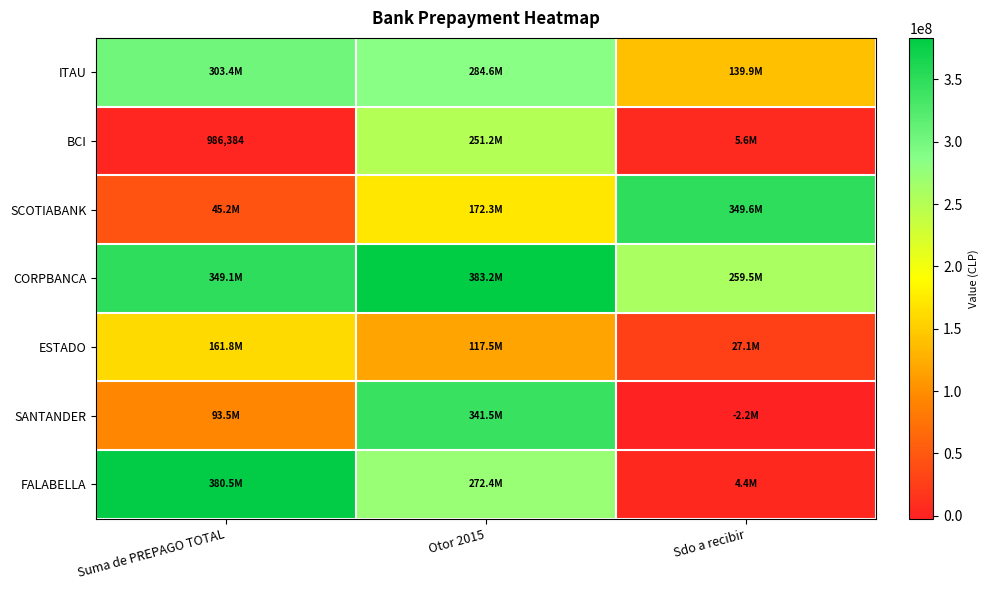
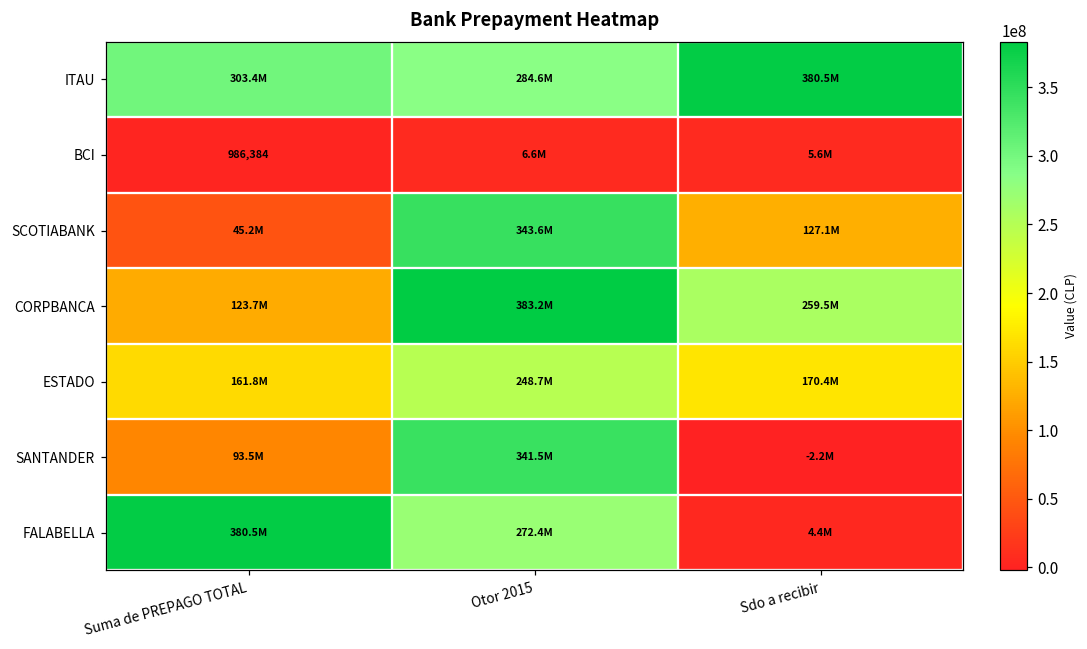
  {
    "ITAU": {
      "Suma de PREPAGO TOTAL": "303.4M",
      "Otor 2015": "284.6M",
-     "Sdo a recibir": "139.9M"
+     "Sdo a recibir": "380.5M"
    },
    "BCI": {
      "Suma de PREPAGO TOTAL": "986,384",
-     "Otor 2015": "251.2M",
+     "Otor 2015": "6.6M",
      "Sdo a recibir": "5.6M"
    },
    "SCOTIABANK": {
      "Suma de PREPAGO TOTAL": "45.2M",
-     "Otor 2015": "172.3M",
-     "Sdo a recibir": "349.6M"
+     "Otor 2015": "343.6M",
+     "Sdo a recibir": "127.1M"
    },
    "CORPBANCA": {
-     "Suma de PREPAGO TOTAL": "349.1M",
+     "Suma de PREPAGO TOTAL": "123.7M",
      "Otor 2015": "383.2M",
      "Sdo a recibir": "259.5M"
    },
    "ESTADO": {
      "Suma de PREPAGO TOTAL": "161.8M",
-     "Otor 2015": "117.5M",
-     "Sdo a recibir": "27.1M"
+     "Otor 2015": "248.7M",
+     "Sdo a recibir": "170.4M"
    },
    "SANTANDER": {
      "Suma de PREPAGO TOTAL": "93.5M",
      "Otor 2015": "341.5M",
      "Sdo a recibir": "-2.2M"
    },
    "FALABELLA": {
      "Suma de PREPAGO TOTAL": "380.5M",
      "Otor 2015": "272.4M",
      "Sdo a recibir": "4.4M"
    }
  }
